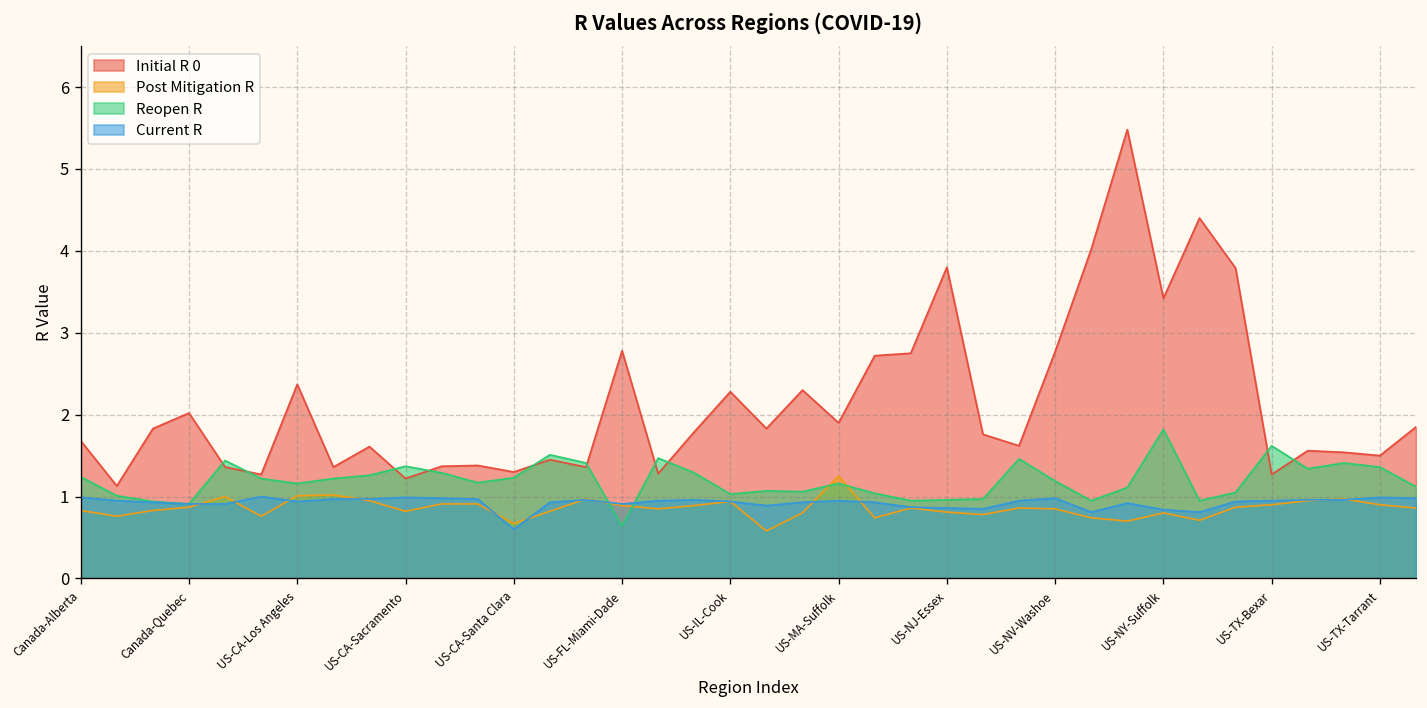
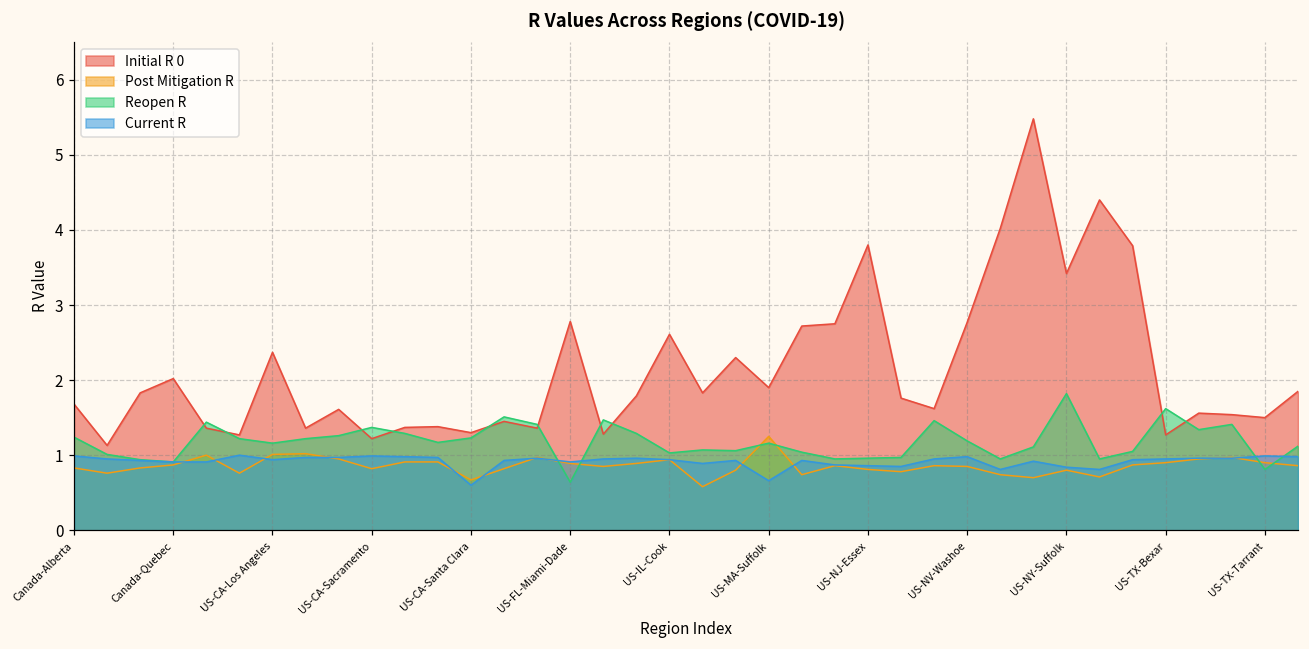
  {
    "Initial R 0": {
      "Canada-Alberta": 1.7,
      "Canada-Quebec": 2.0,
      "US-CA-Los Angeles": 2.4,
      "US-CA-Sacramento": 1.2,
      "US-CA-Santa Clara": 1.3,
      "US-FL-Miami-Dade": 2.8,
-     "US-IL-Cook": 2.3,
+     "US-IL-Cook": 2.6,
      "US-MA-Suffolk": 1.9,
      "US-NJ-Essex": 3.8,
      "US-NV-Washoe": 2.8,
      "US-NY-Suffolk": 3.4,
      "US-TX-Bexar": 1.3,
      "US-TX-Tarrant": 1.5
    },
    "Post Mitigation R": {
      "Canada-Alberta": 0.8,
      "Canada-Quebec": 0.9,
      "US-CA-Los Angeles": 1.0,
      "US-CA-Sacramento": 0.8,
      "US-CA-Santa Clara": 0.7,
      "US-MA-Suffolk": 1.3,
      "US-NJ-Essex": 0.8,
      "US-NV-Washoe": 0.9,
      "US-NY-Suffolk": 0.8,
      "US-TX-Bexar": 0.9,
      "US-TX-Tarrant": 0.9
    },
    "Reopen R": {
      "Canada-Alberta": 1.2,
      "US-CA-Los Angeles": 1.2,
      "US-CA-Sacramento": 1.4,
      "US-CA-Santa Clara": 1.2,
      "US-FL-Miami-Dade": 0.6,
      "US-IL-Cook": 1.0,
      "US-MA-Suffolk": 1.2,
      "US-NJ-Essex": 1.0,
      "US-NV-Washoe": 1.2,
      "US-NY-Suffolk": 1.8,
      "US-TX-Bexar": 1.6,
-     "US-TX-Tarrant": 1.4
+     "US-TX-Tarrant": 0.8
    },
    "Current R": {
      "Canada-Alberta": 1.0,
      "US-CA-Los Angeles": 0.9,
      "US-CA-Sacramento": 1.0,
      "US-CA-Santa Clara": 0.6,
-     "US-MA-Suffolk": 1.0,
+     "US-MA-Suffolk": 0.7,
      "US-NJ-Essex": 0.9,
      "US-NV-Washoe": 1.0,
      "US-NY-Suffolk": 0.8,
      "US-TX-Bexar": 1.0,
      "US-TX-Tarrant": 1.0
    }
  }
